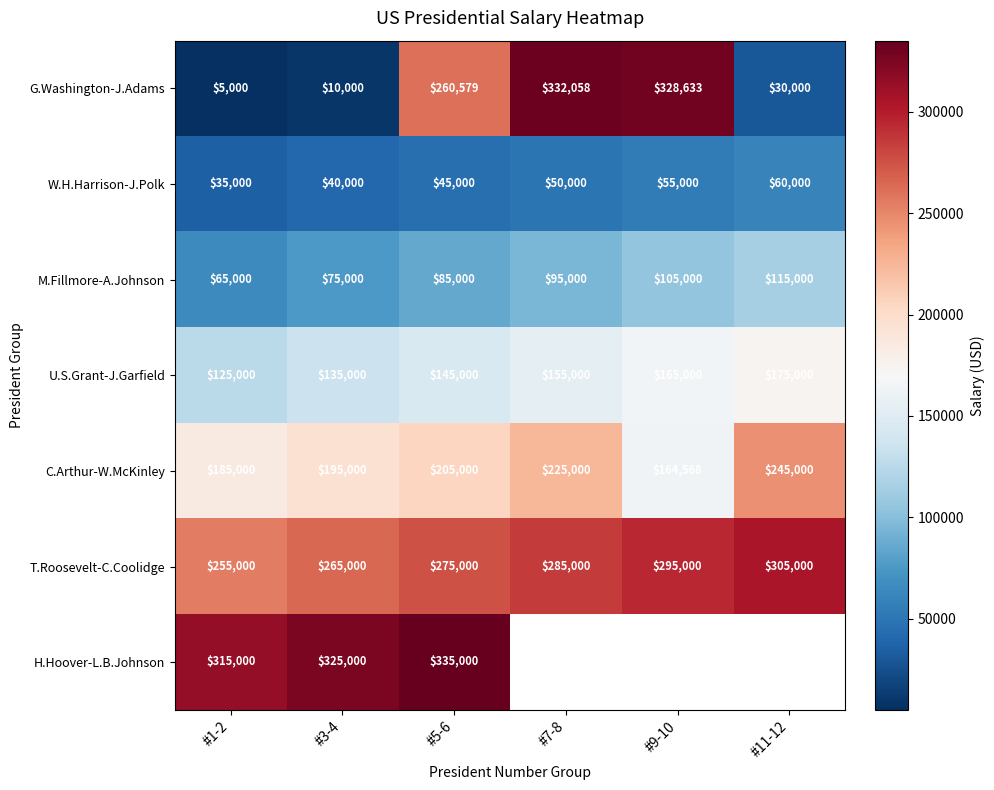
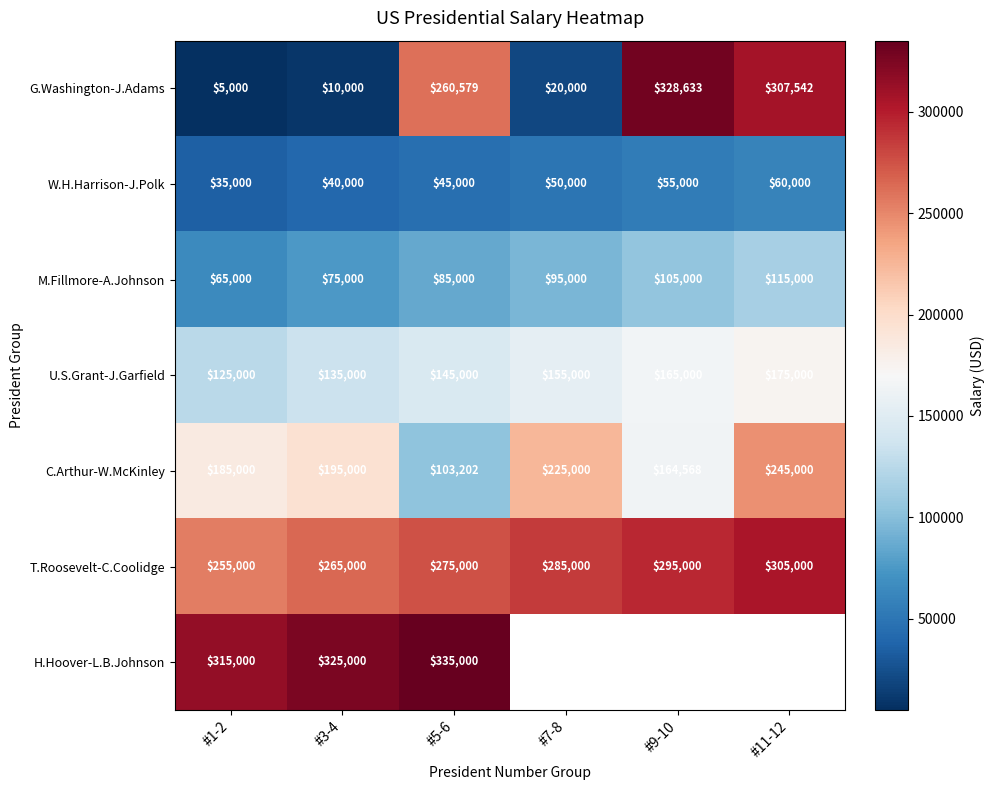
  {
    "G.Washington-J.Adams": {
      "#1-2": "$5,000",
      "#3-4": "$10,000",
      "#5-6": "$260,579",
-     "#7-8": "$332,058",
+     "#7-8": "$20,000",
      "#9-10": "$328,633",
-     "#11-12": "$30,000"
+     "#11-12": "$307,542"
    },
    "W.H.Harrison-J.Polk": {
      "#1-2": "$35,000",
      "#3-4": "$40,000",
      "#5-6": "$45,000",
      "#7-8": "$50,000",
      "#9-10": "$55,000",
      "#11-12": "$60,000"
    },
    "M.Fillmore-A.Johnson": {
      "#1-2": "$65,000",
      "#3-4": "$75,000",
      "#5-6": "$85,000",
      "#7-8": "$95,000",
      "#9-10": "$105,000",
      "#11-12": "$115,000"
    },
    "U.S.Grant-J.Garfield": {
      "#1-2": "$125,000",
      "#3-4": "$135,000"
    },
    "C.Arthur-W.McKinley": {
-     "#5-6": "$205,000",
+     "#5-6": "$103,202",
      "#7-8": "$225,000",
      "#11-12": "$245,000"
    },
    "T.Roosevelt-C.Coolidge": {
      "#1-2": "$255,000",
      "#3-4": "$265,000",
      "#5-6": "$275,000",
      "#7-8": "$285,000",
      "#9-10": "$295,000",
      "#11-12": "$305,000"
    },
    "H.Hoover-L.B.Johnson": {
      "#1-2": "$315,000",
      "#3-4": "$325,000",
      "#5-6": "$335,000"
    }
  }
